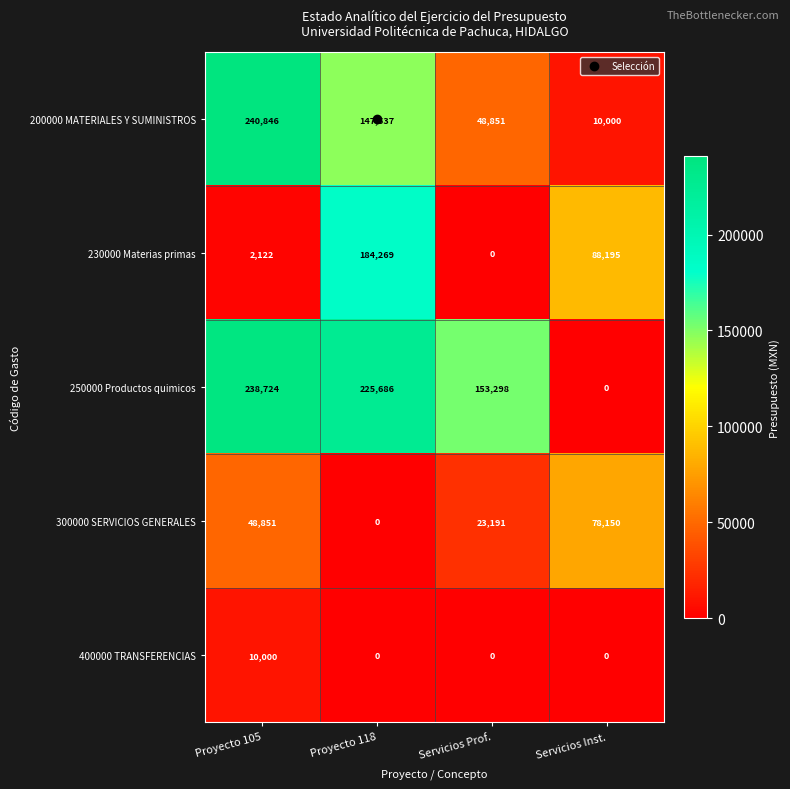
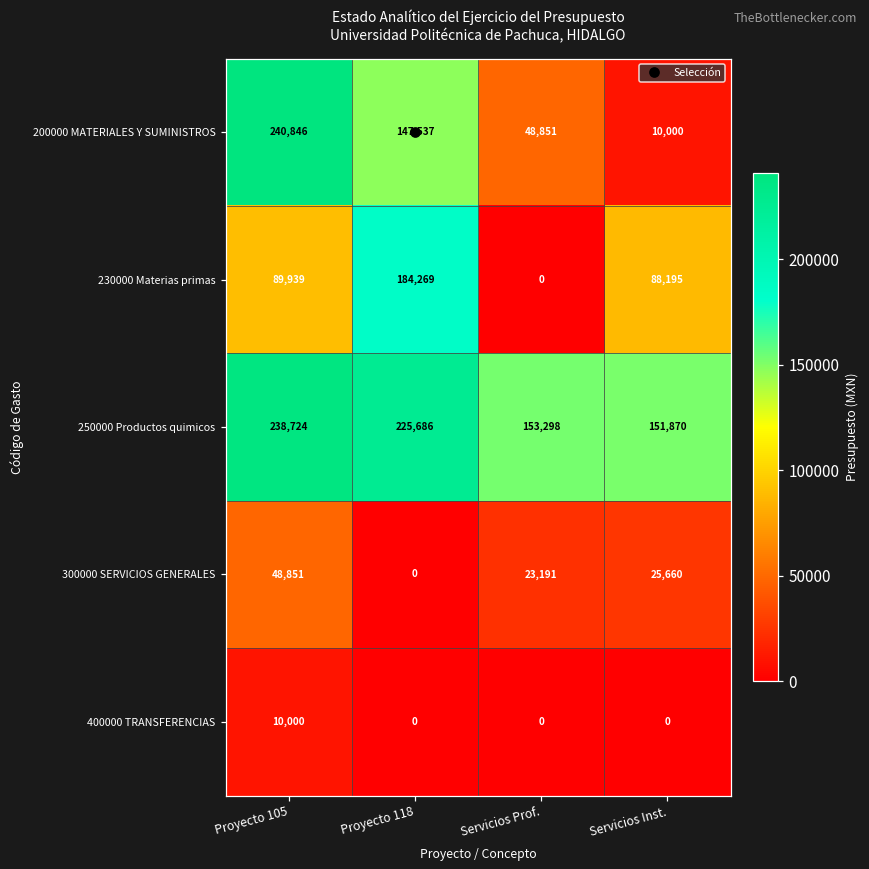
  {
    "200000 MATERIALES Y SUMINISTROS": {
      "Proyecto 105": "240,846",
      "Servicios Prof.": "48,851",
      "Servicios Inst.": "10,000"
    },
    "230000 Materias primas": {
-     "Proyecto 105": "2,122",
+     "Proyecto 105": "89,939",
      "Proyecto 118": "184,269",
      "Servicios Prof.": "0",
      "Servicios Inst.": "88,195"
    },
    "250000 Productos quimicos": {
      "Proyecto 105": "238,724",
      "Proyecto 118": "225,686",
      "Servicios Prof.": "153,298",
-     "Servicios Inst.": "0"
+     "Servicios Inst.": "151,870"
    },
    "300000 SERVICIOS GENERALES": {
      "Proyecto 105": "48,851",
      "Proyecto 118": "0",
      "Servicios Prof.": "23,191",
-     "Servicios Inst.": "78,150"
+     "Servicios Inst.": "25,660"
    },
    "400000 TRANSFERENCIAS": {
      "Proyecto 105": "10,000",
      "Proyecto 118": "0",
      "Servicios Prof.": "0",
      "Servicios Inst.": "0"
    }
  }
